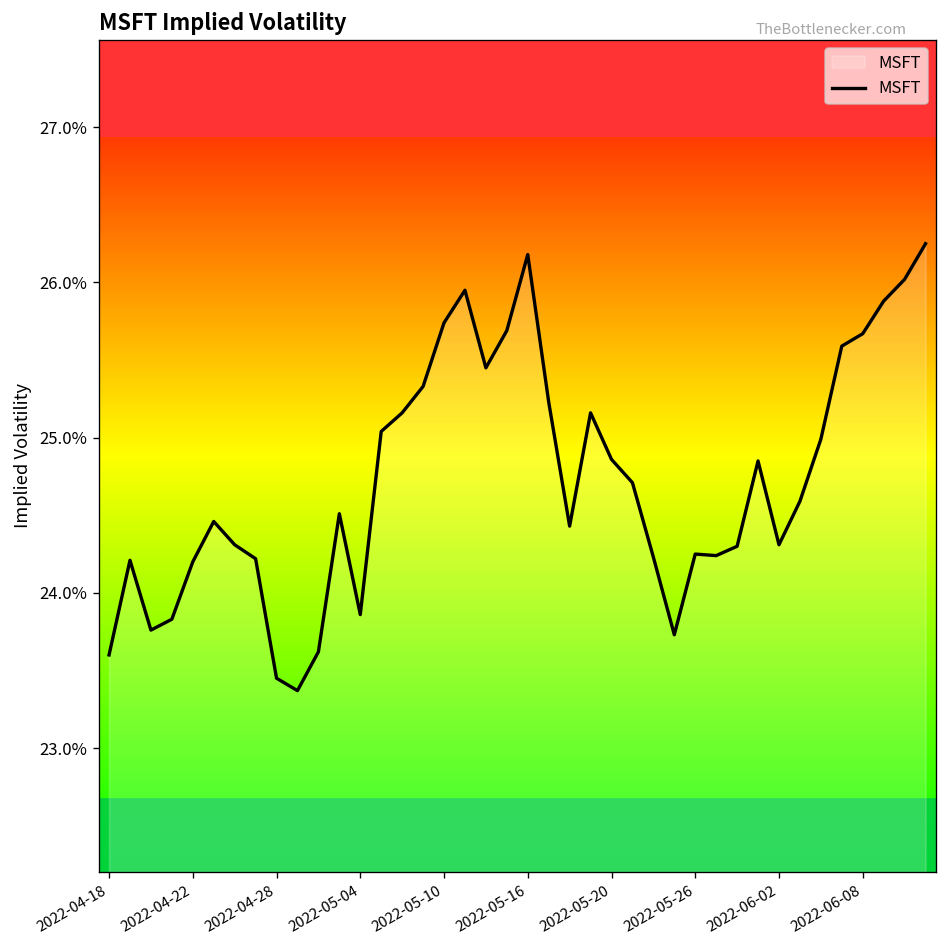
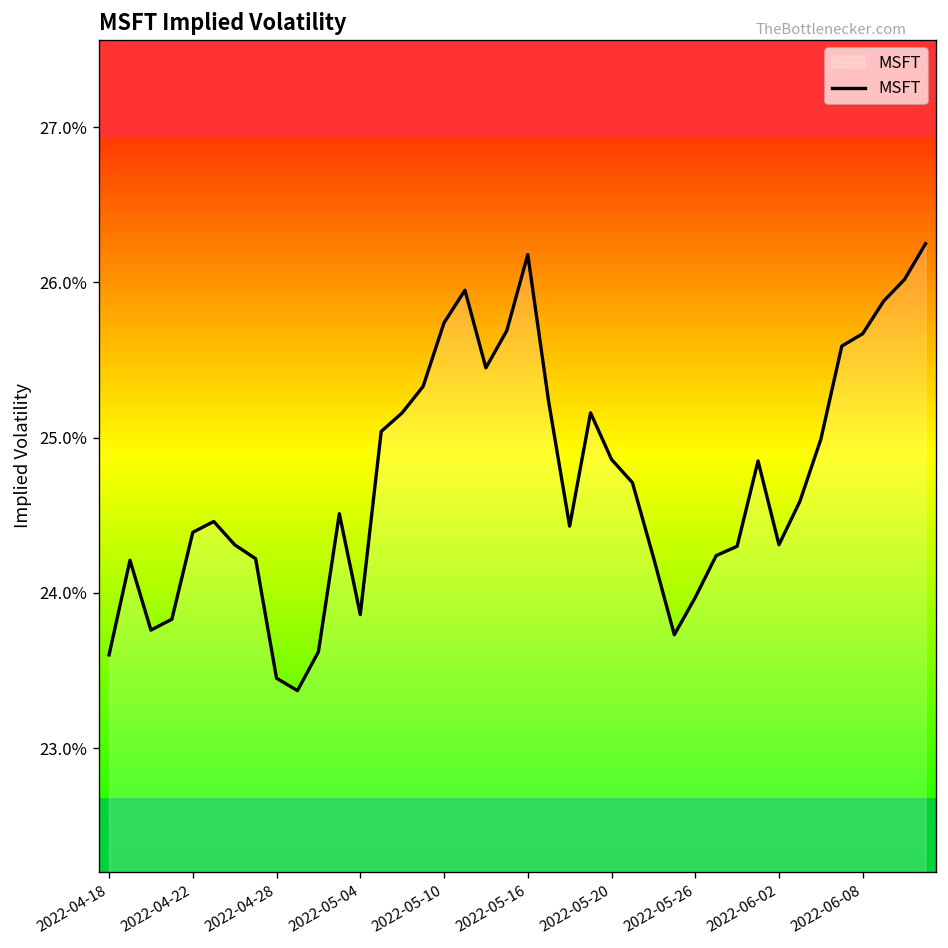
  {
    "2022-04-18": "23.60%",
-   "2022-04-22": "24.20%",
+   "2022-04-22": "24.39%",
    "2022-04-28": "23.45%",
    "2022-05-04": "23.86%",
    "2022-05-10": "25.74%",
    "2022-05-16": "26.18%",
    "2022-05-20": "24.86%",
-   "2022-05-26": "24.25%",
+   "2022-05-26": "23.97%",
    "2022-06-02": "24.31%",
    "2022-06-08": "25.67%"
  }
